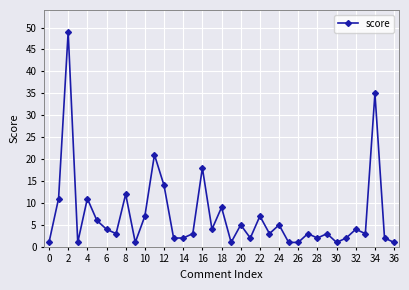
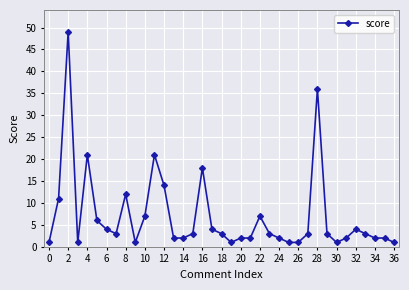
  {
    "0": 1,
    "2": 49,
-   "4": 11,
+   "4": 21,
    "6": 4,
    "8": 12,
    "10": 7,
    "12": 14,
    "14": 2,
    "16": 18,
-   "18": 9,
-   "20": 5,
+   "18": 3,
+   "20": 2,
    "22": 7,
-   "24": 5,
+   "24": 2,
    "26": 1,
-   "28": 2,
+   "28": 36,
    "30": 1,
    "32": 4,
-   "34": 35,
+   "34": 2,
    "36": 1
  }
